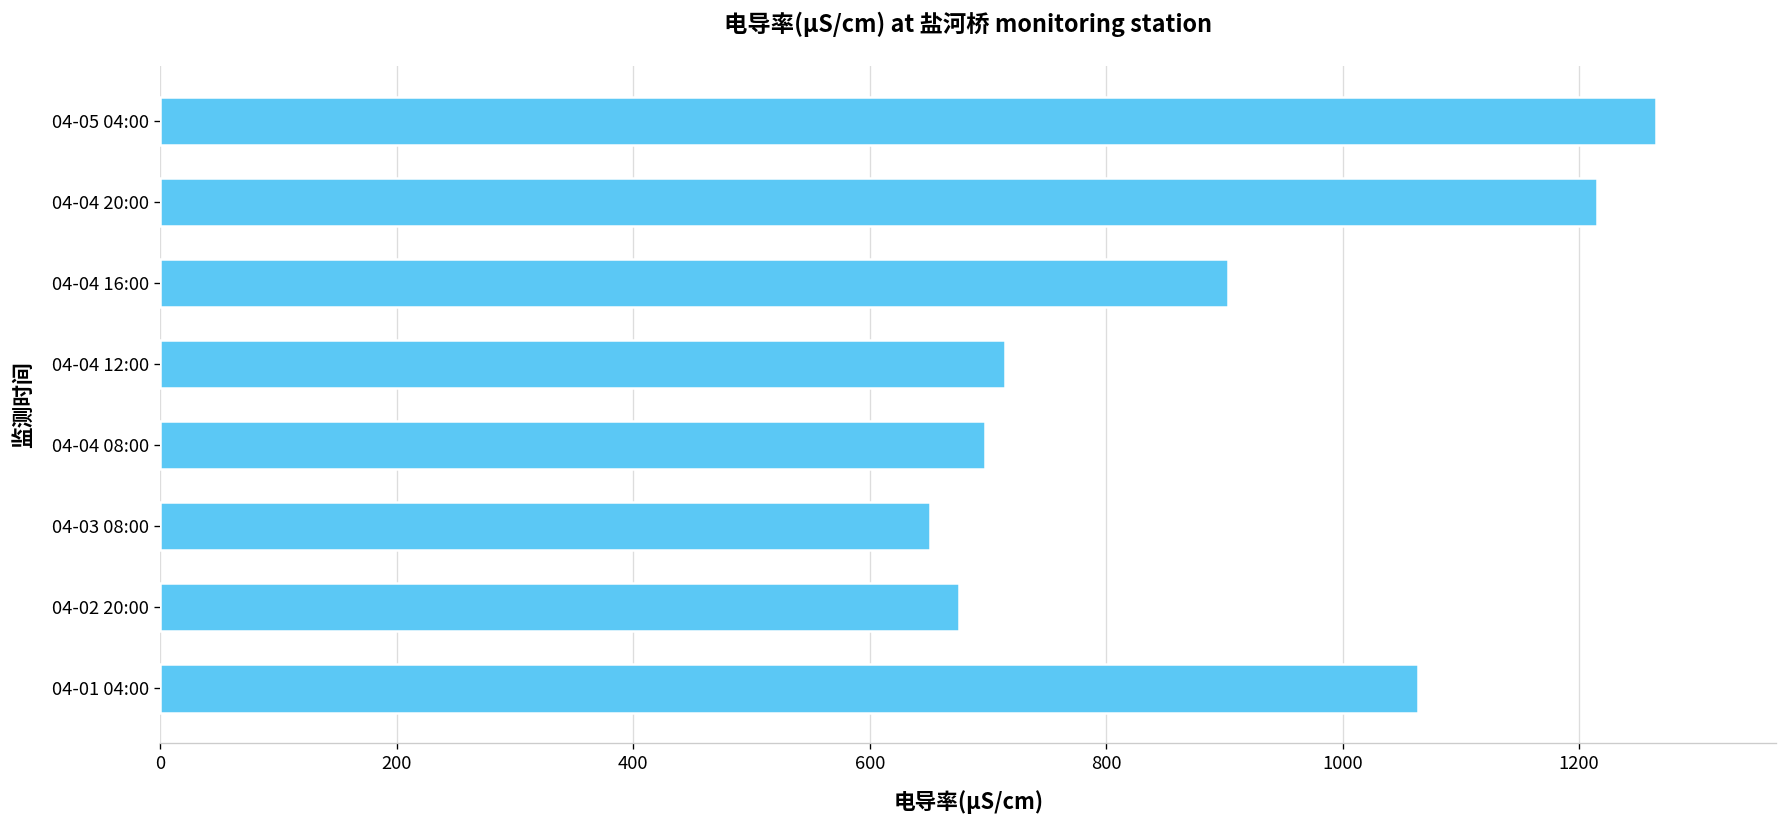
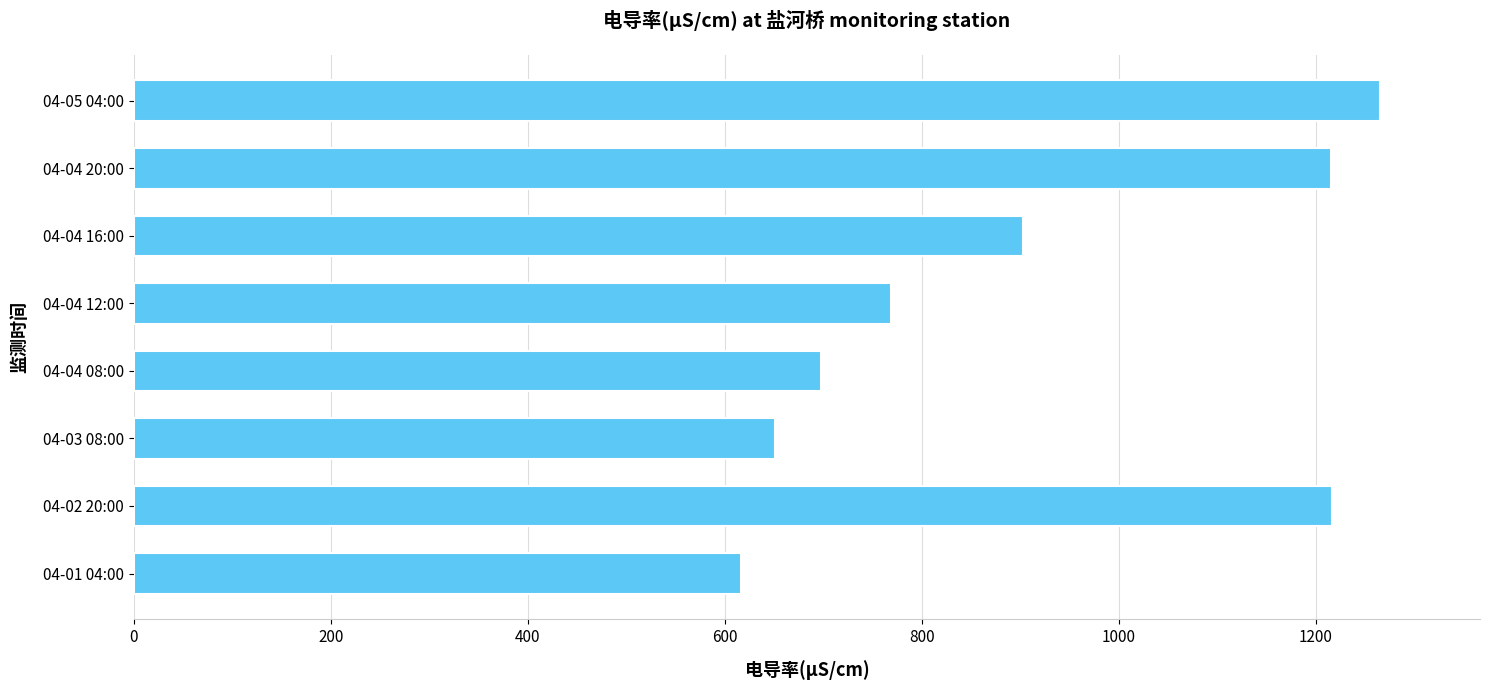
  {
    "04-05 04:00": 1270,
    "04-04 20:00": 1220,
    "04-04 16:00": 900,
-   "04-04 12:00": 710,
+   "04-04 12:00": 770,
    "04-04 08:00": 700,
    "04-03 08:00": 650,
-   "04-02 20:00": 680,
-   "04-01 04:00": 1060
+   "04-02 20:00": 1220,
+   "04-01 04:00": 620
  }
